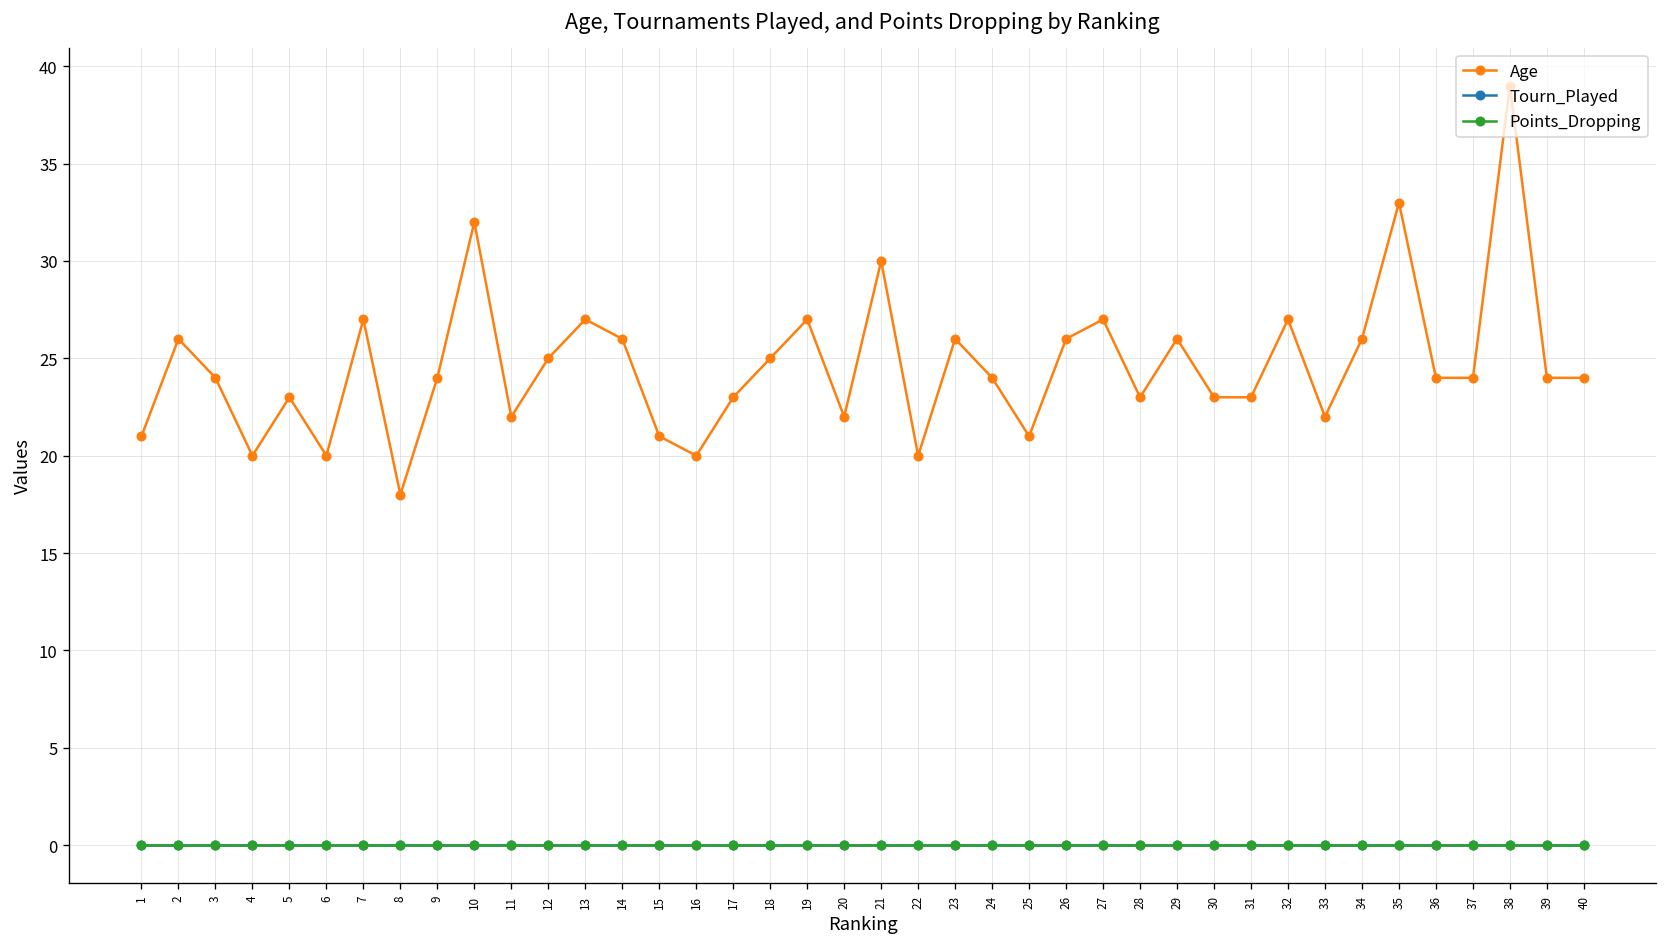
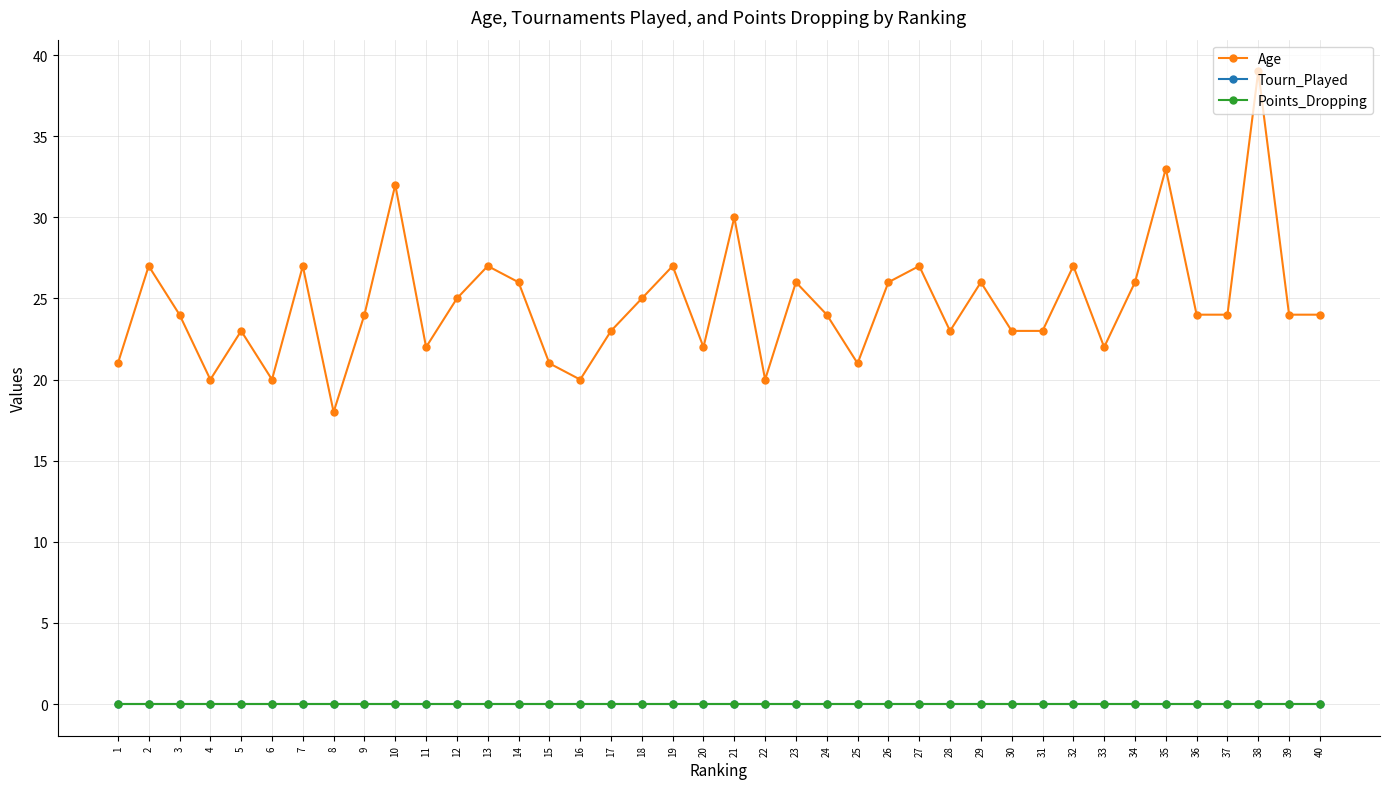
  {
    "Age": {
      "1": 21,
-     "2": 26,
+     "2": 27,
      "3": 24,
      "4": 20,
      "5": 23,
      "6": 20,
      "7": 27,
      "8": 18,
      "9": 24,
      "10": 32,
      "11": 22,
      "12": 25,
      "13": 27,
      "14": 26,
      "15": 21,
      "16": 20,
      "17": 23,
      "18": 25,
      "19": 27,
      "20": 22,
      "21": 30,
      "22": 20,
      "23": 26,
      "24": 24,
      "25": 21,
      "26": 26,
      "27": 27,
      "28": 23,
      "29": 26,
      "30": 23,
      "31": 23,
      "32": 27,
      "33": 22,
      "34": 26,
      "35": 33,
      "36": 24,
      "37": 24,
      "39": 24,
      "40": 24
    },
    "Points_Dropping": {
      "1": 0,
      "2": 0,
      "3": 0,
      "4": 0,
      "5": 0,
      "6": 0,
      "7": 0,
      "8": 0,
      "9": 0,
      "10": 0,
      "11": 0,
      "12": 0,
      "13": 0,
      "14": 0,
      "15": 0,
      "16": 0,
      "17": 0,
      "18": 0,
      "19": 0,
      "20": 0,
      "21": 0,
      "22": 0,
      "23": 0,
      "24": 0,
      "25": 0,
      "26": 0,
      "27": 0,
      "28": 0,
      "29": 0,
      "30": 0,
      "31": 0,
      "32": 0,
      "33": 0,
      "34": 0,
      "35": 0,
      "36": 0,
      "37": 0,
      "38": 0,
      "39": 0,
      "40": 0
    }
  }
